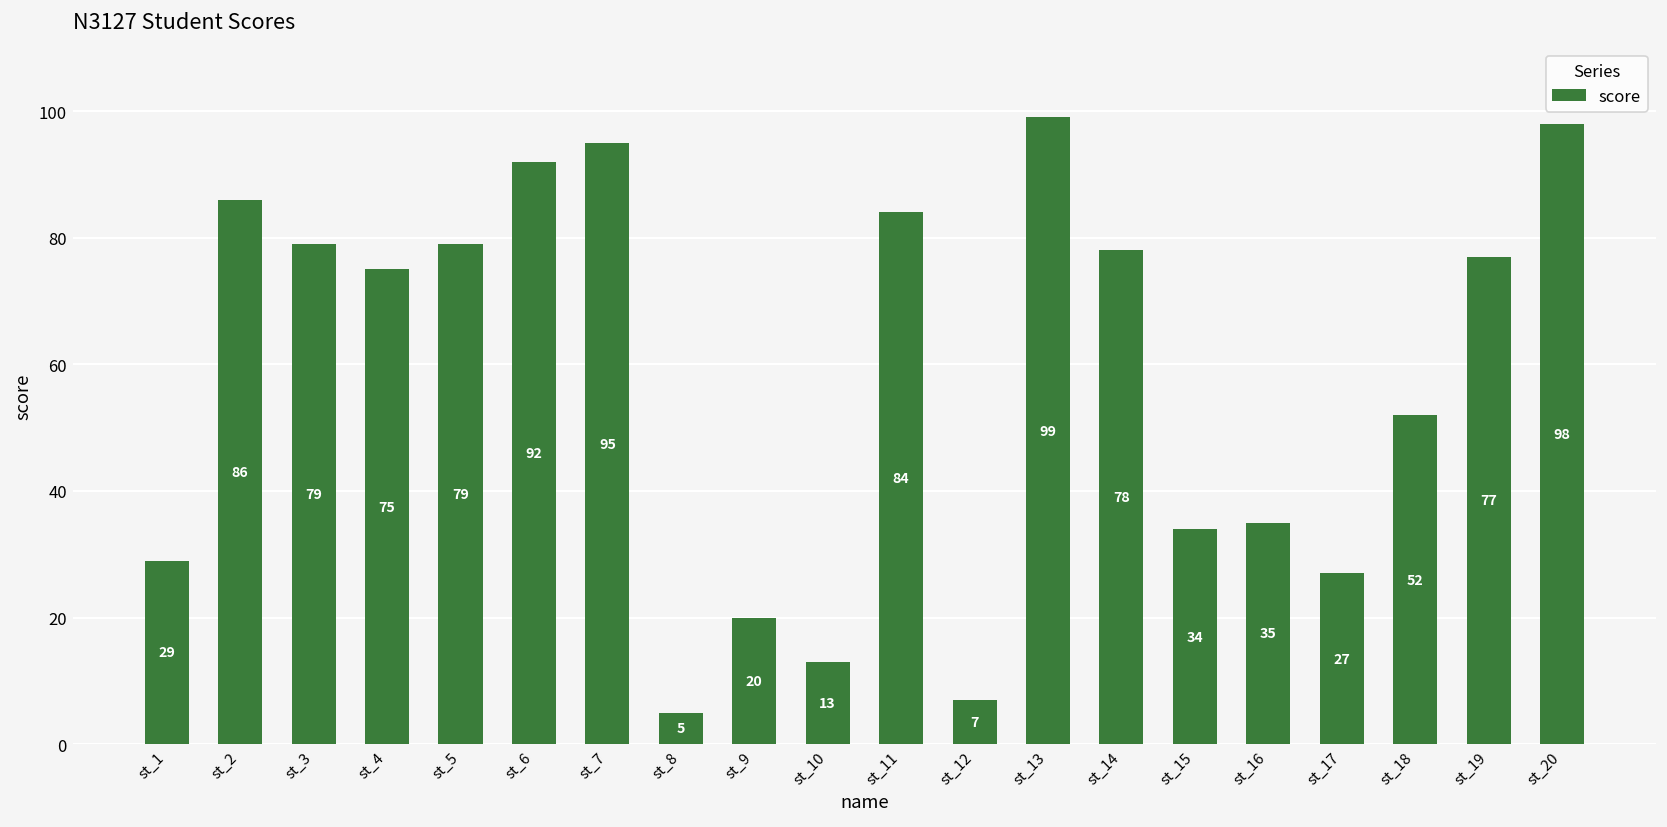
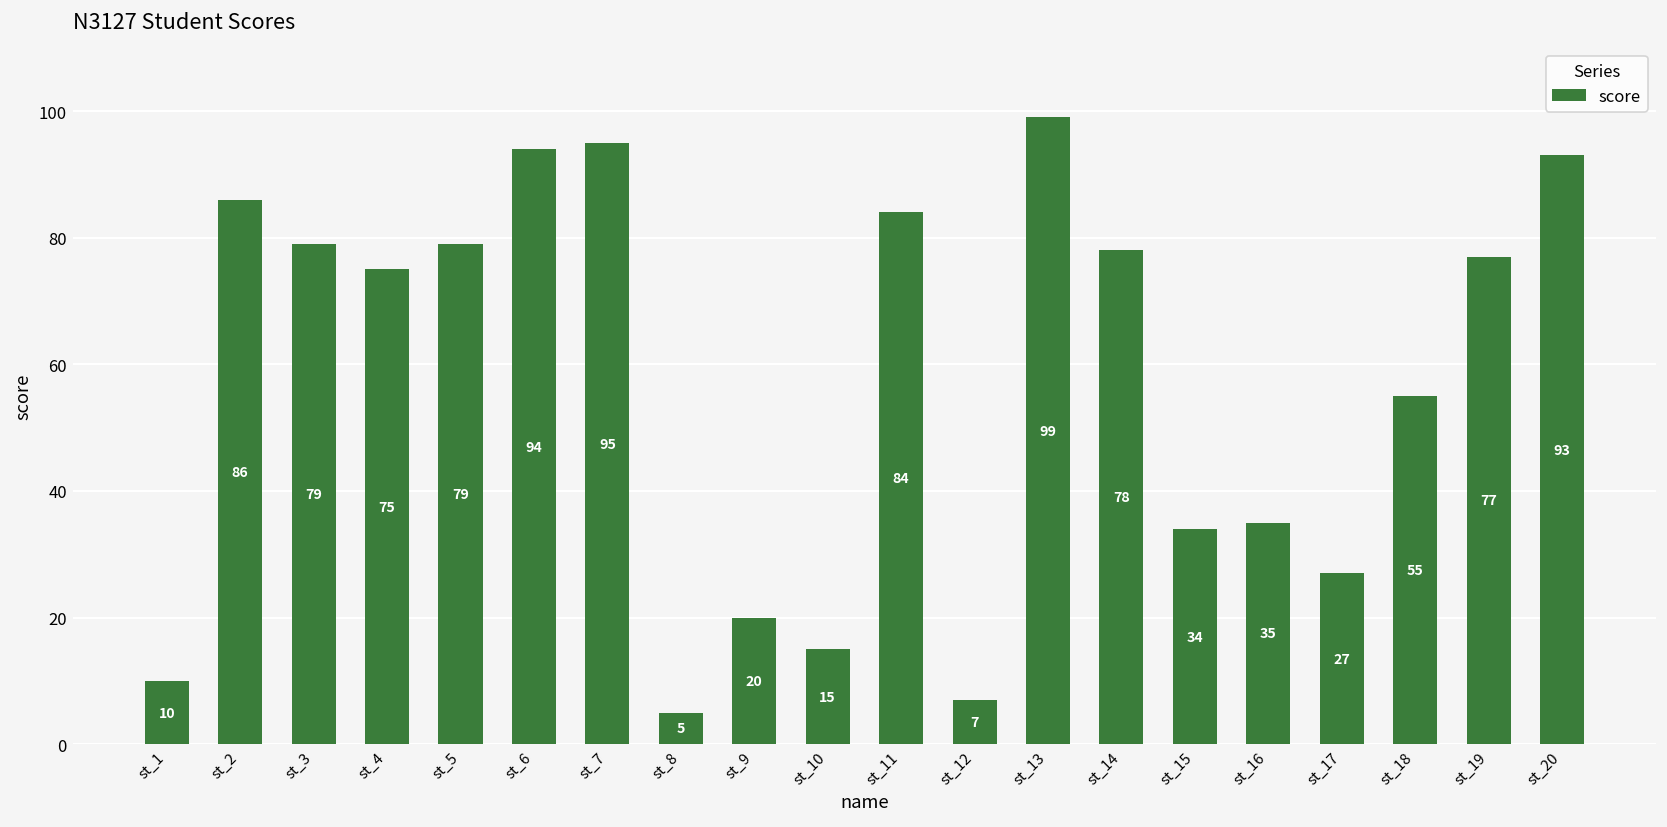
  {
-   "st_1": 29,
+   "st_1": 10,
    "st_2": 86,
    "st_3": 79,
    "st_4": 75,
    "st_5": 79,
-   "st_6": 92,
+   "st_6": 94,
    "st_7": 95,
    "st_8": 5,
    "st_9": 20,
-   "st_10": 13,
+   "st_10": 15,
    "st_11": 84,
    "st_12": 7,
    "st_13": 99,
    "st_14": 78,
    "st_15": 34,
    "st_16": 35,
    "st_17": 27,
-   "st_18": 52,
+   "st_18": 55,
    "st_19": 77,
-   "st_20": 98
+   "st_20": 93
  }
